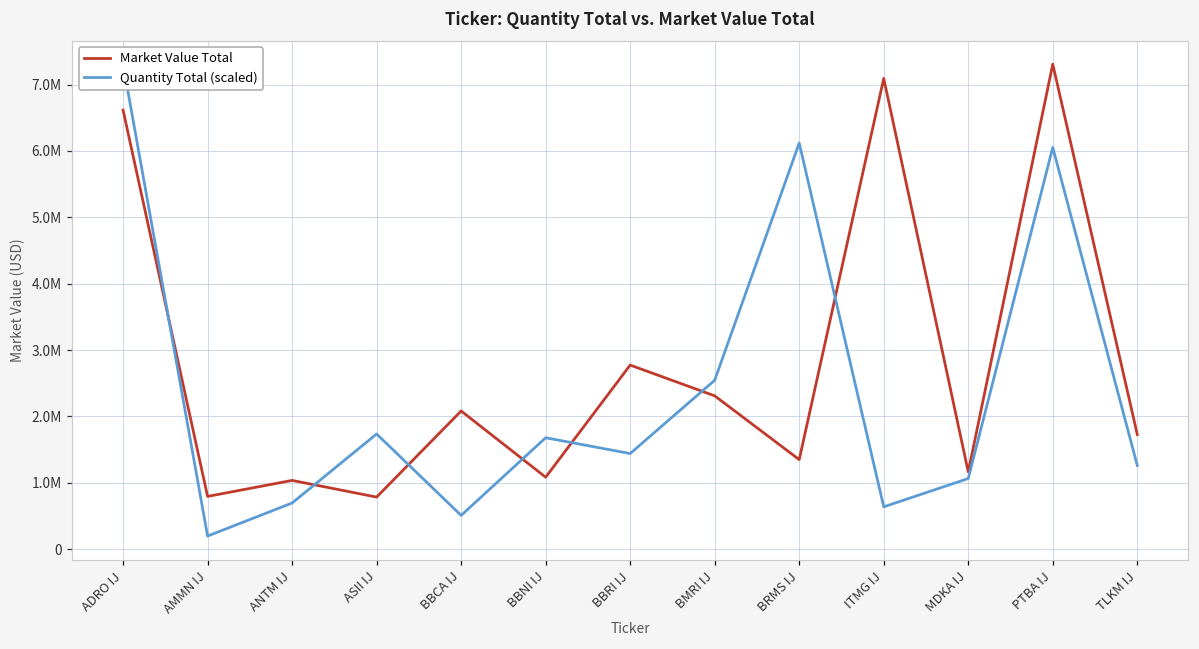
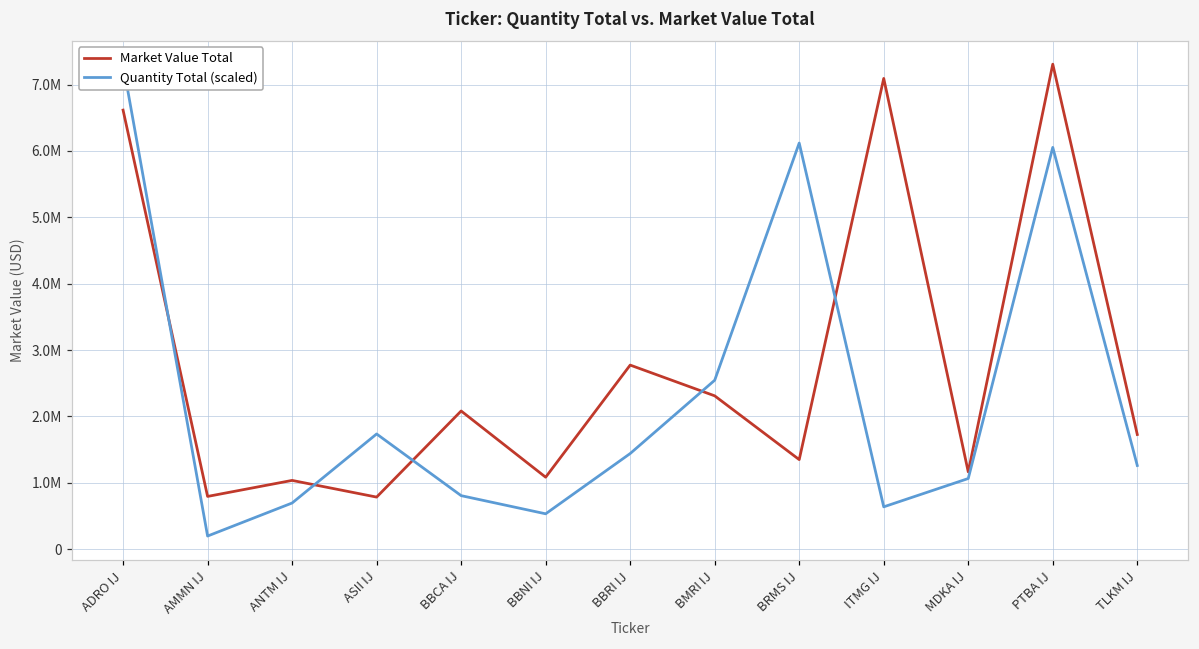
  {
    "Market Value Total": {
      "ADRO IJ": 6600000,
      "AMMN IJ": 800000,
      "ANTM IJ": 1000000,
      "ASII IJ": 800000,
      "BBCA IJ": 2100000,
      "BBNI IJ": 1100000,
      "BBRI IJ": 2800000,
      "BMRI IJ": 2300000,
      "BRMS IJ": 1300000,
      "ITMG IJ": 7100000,
      "MDKA IJ": 1200000,
      "PTBA IJ": 7300000,
      "TLKM IJ": 1700000
    },
    "Quantity Total (scaled)": {
      "AMMN IJ": 200000,
      "ANTM IJ": 700000,
      "ASII IJ": 1700000,
-     "BBCA IJ": 500000,
-     "BBNI IJ": 1700000,
+     "BBCA IJ": 800000,
+     "BBNI IJ": 500000,
      "BBRI IJ": 1400000,
      "BMRI IJ": 2500000,
      "BRMS IJ": 6100000,
      "ITMG IJ": 600000,
      "MDKA IJ": 1100000,
      "PTBA IJ": 6100000,
      "TLKM IJ": 1300000
    }
  }
